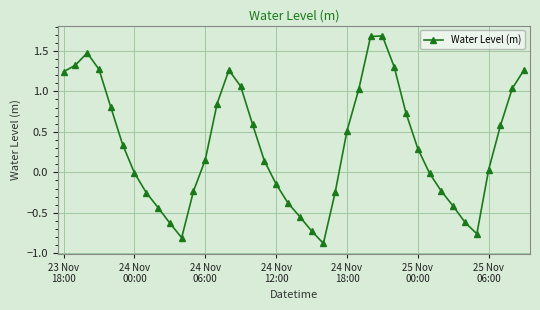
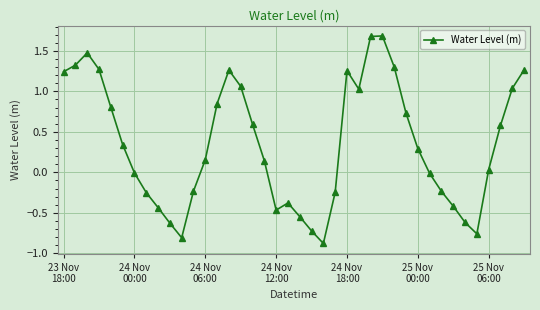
  {
    "23 Nov 18:00": 1.2,
    "24 Nov 00:00": 0.0,
    "24 Nov 06:00": 0.2,
-   "24 Nov 12:00": -0.1,
-   "24 Nov 18:00": 0.5,
+   "24 Nov 12:00": -0.5,
+   "24 Nov 18:00": 1.3,
    "25 Nov 00:00": 0.3,
    "25 Nov 06:00": 0.0
  }
